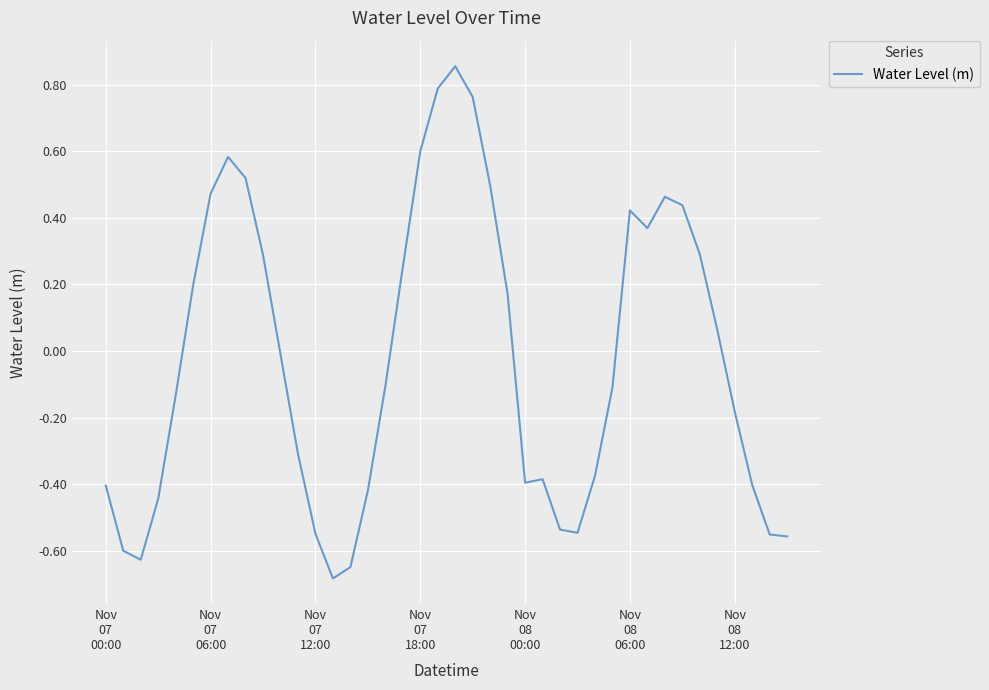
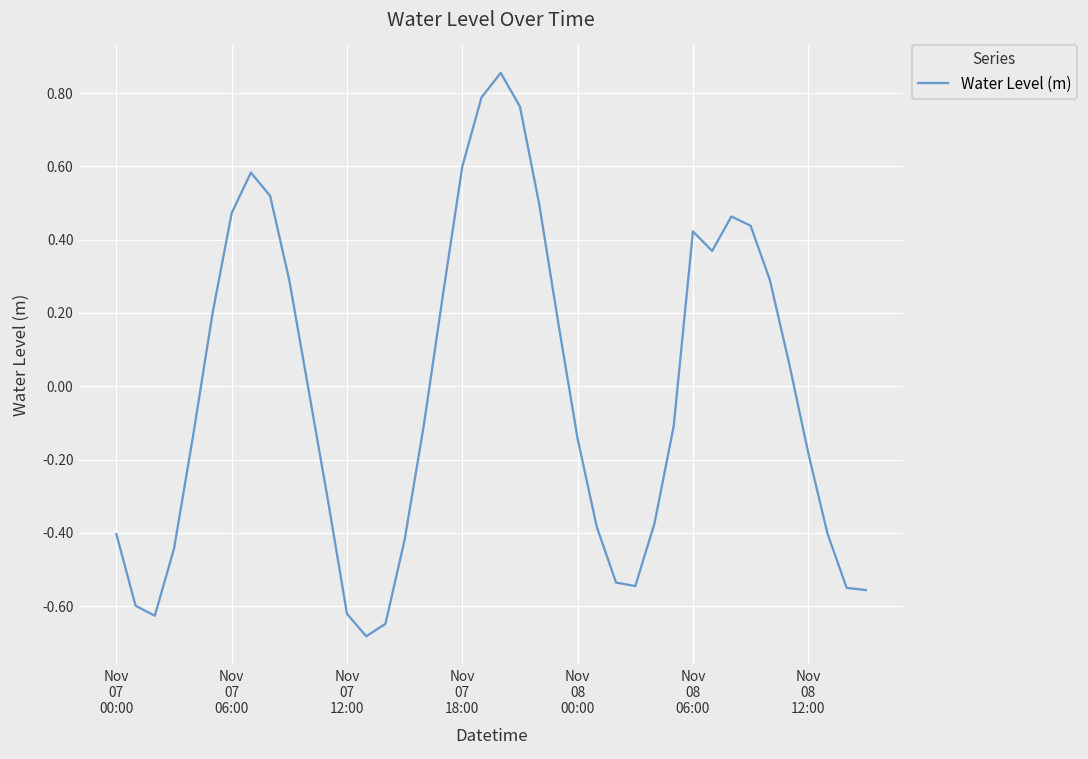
  {
    "Nov 07 00:00": -0.40,
    "Nov 07 06:00": 0.47,
-   "Nov 07 12:00": -0.55,
+   "Nov 07 12:00": -0.62,
    "Nov 07 18:00": 0.60,
-   "Nov 08 00:00": -0.39,
+   "Nov 08 00:00": -0.14,
    "Nov 08 06:00": 0.42,
    "Nov 08 12:00": -0.18
  }
